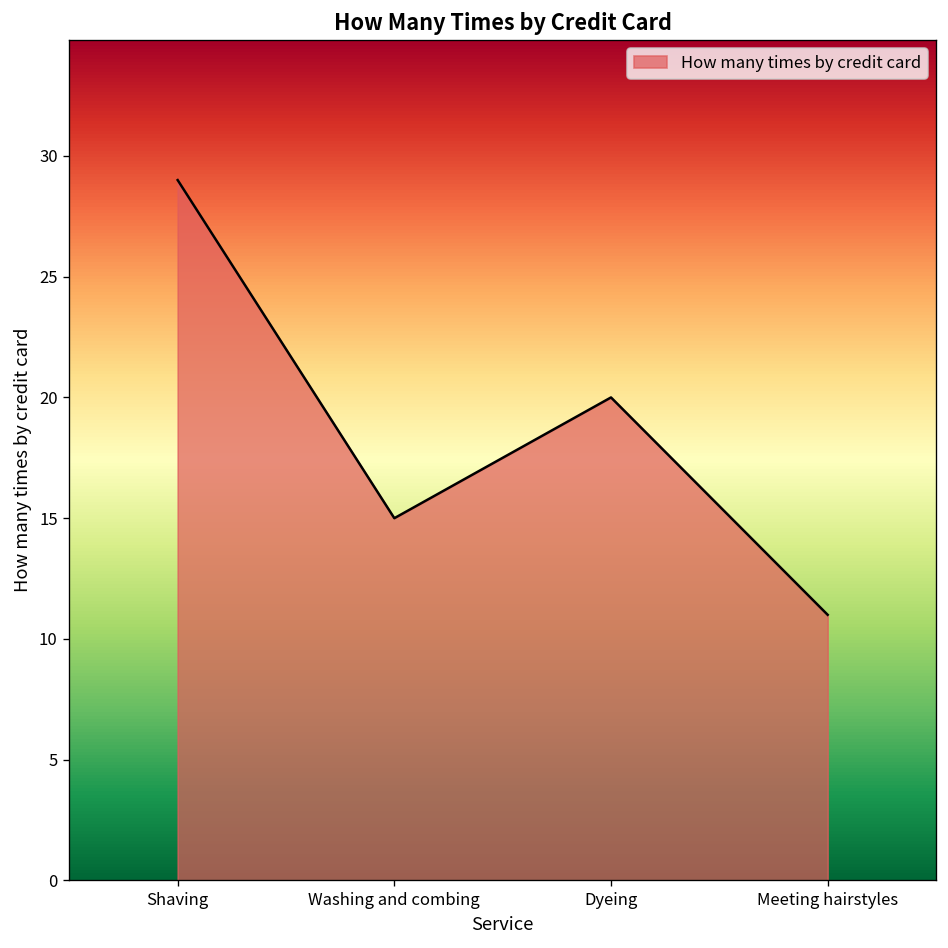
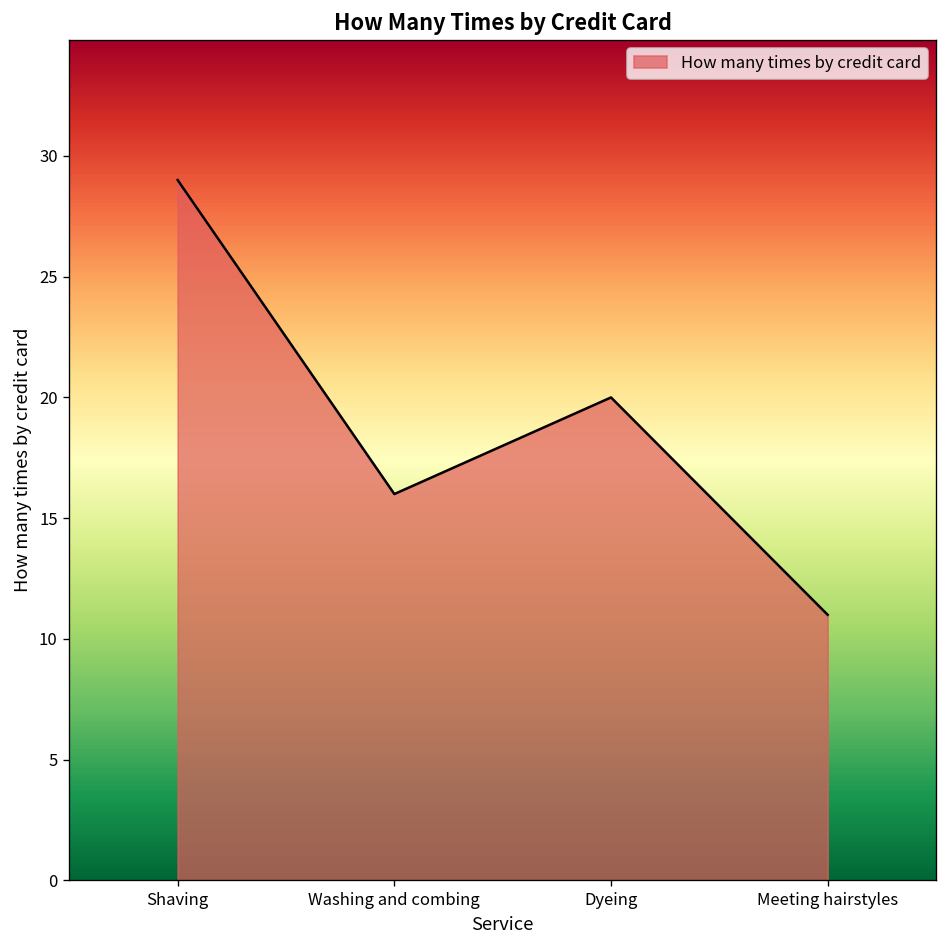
  {
    "Shaving": 29,
-   "Washing and combing": 15,
+   "Washing and combing": 16,
    "Dyeing": 20,
    "Meeting hairstyles": 11
  }
